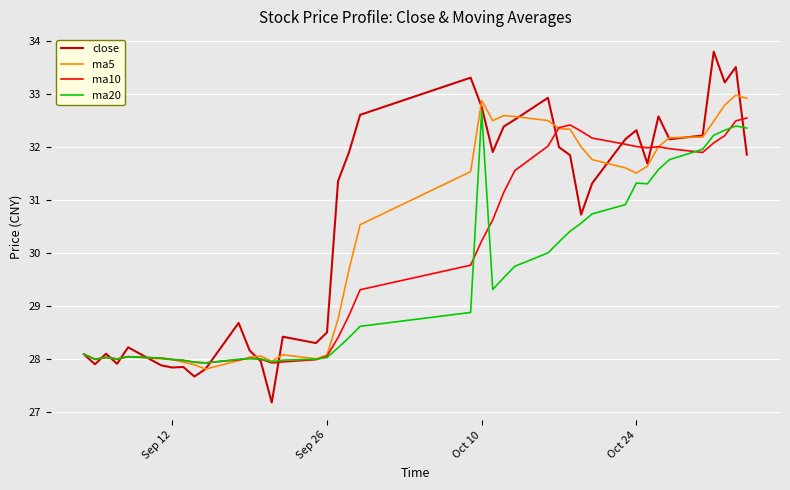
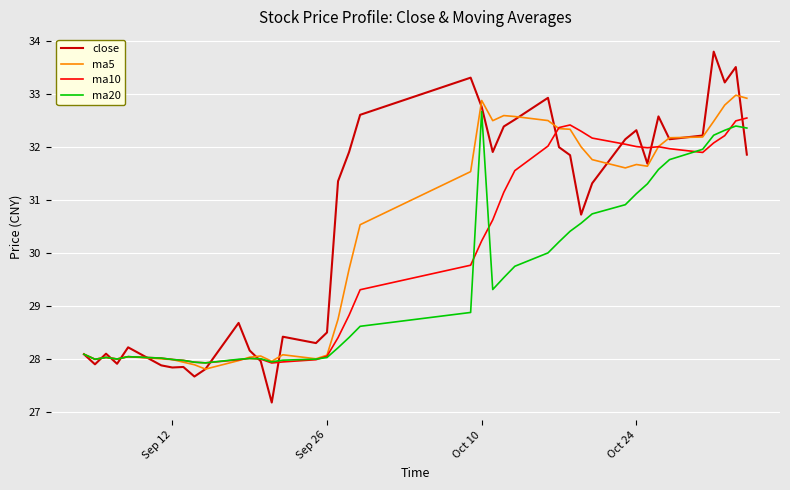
  {
    "ma5": {
      "Oct 10": 32.9,
-     "Oct 24": 31.5
+     "Oct 24": 31.7
    },
    "ma20": {
      "Oct 10": 32.7,
-     "Oct 24": 31.3
+     "Oct 24": 31.1
    }
  }
